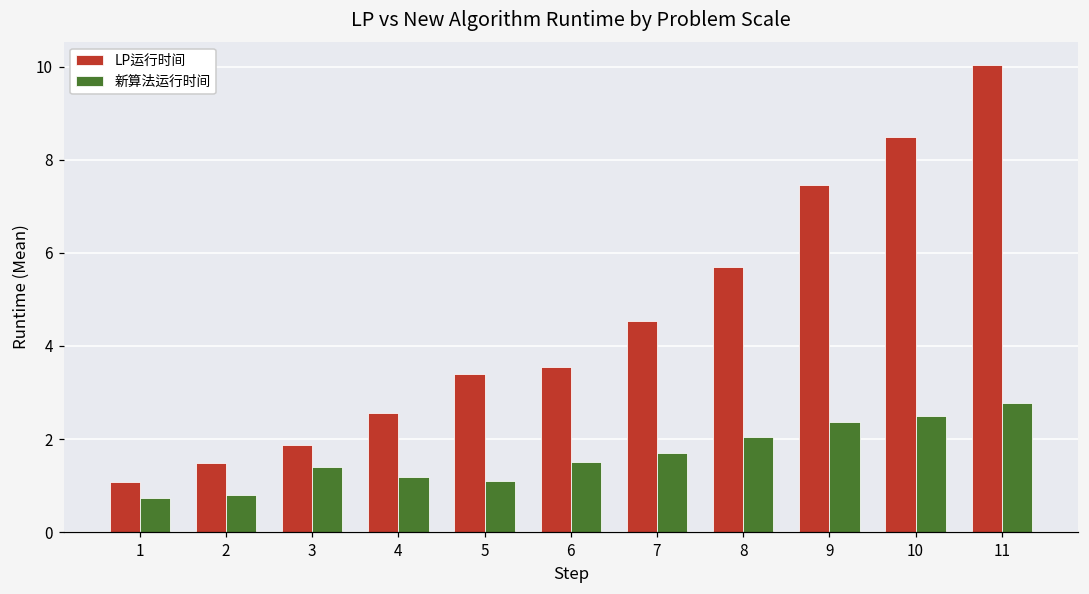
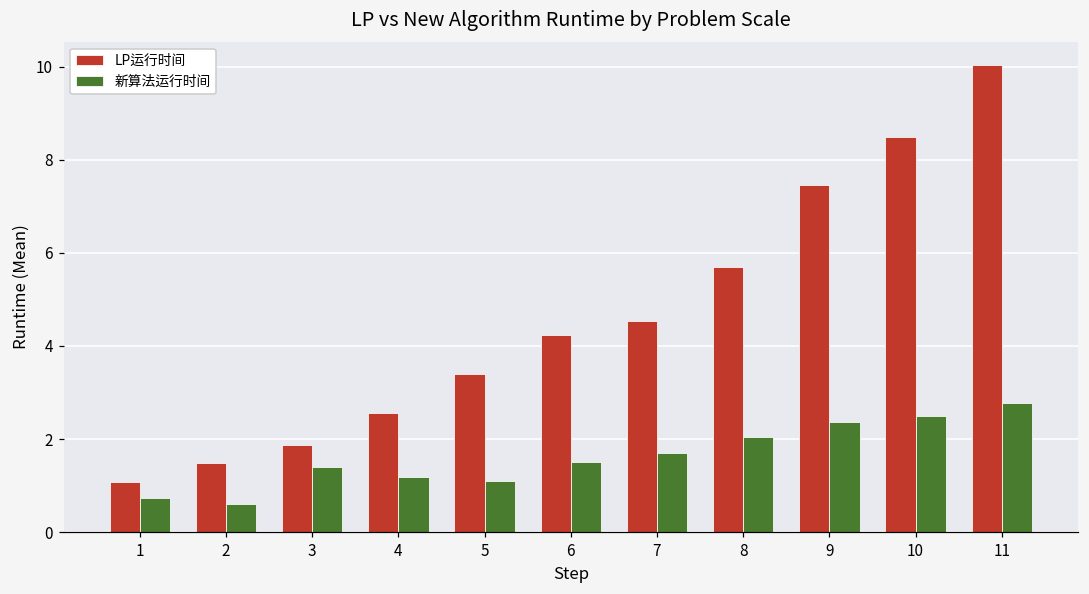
  {
    "LP运行时间": {
      "1": 1.1,
      "2": 1.5,
      "3": 1.9,
      "4": 2.6,
      "5": 3.4,
-     "6": 3.6,
+     "6": 4.2,
      "7": 4.5,
      "8": 5.7,
      "9": 7.5,
      "10": 8.5,
      "11": 10.0
    },
    "新算法运行时间": {
      "1": 0.7,
-     "2": 0.8,
+     "2": 0.6,
      "3": 1.4,
      "4": 1.2,
      "5": 1.1,
      "6": 1.5,
      "7": 1.7,
      "8": 2.0,
      "9": 2.4,
      "10": 2.5,
      "11": 2.8
    }
  }
